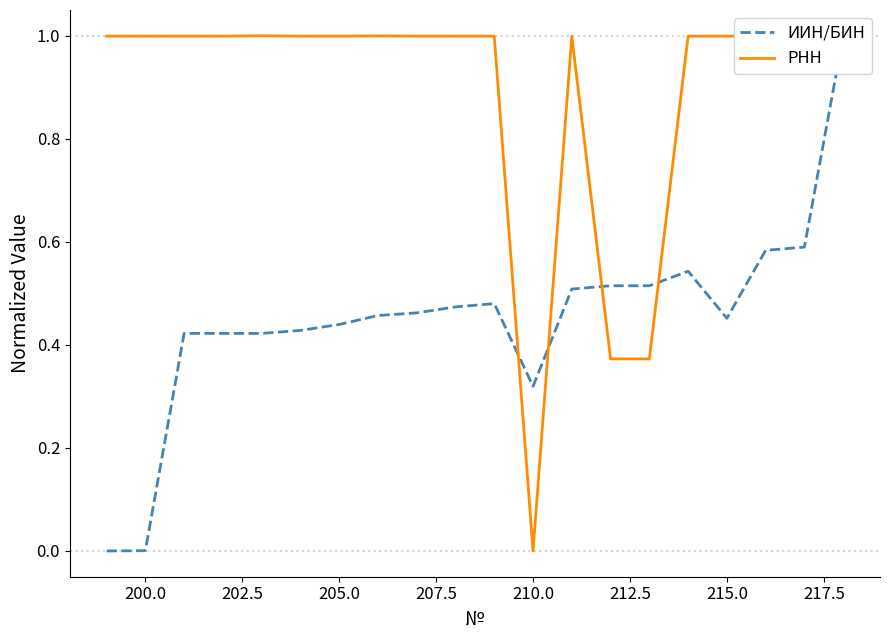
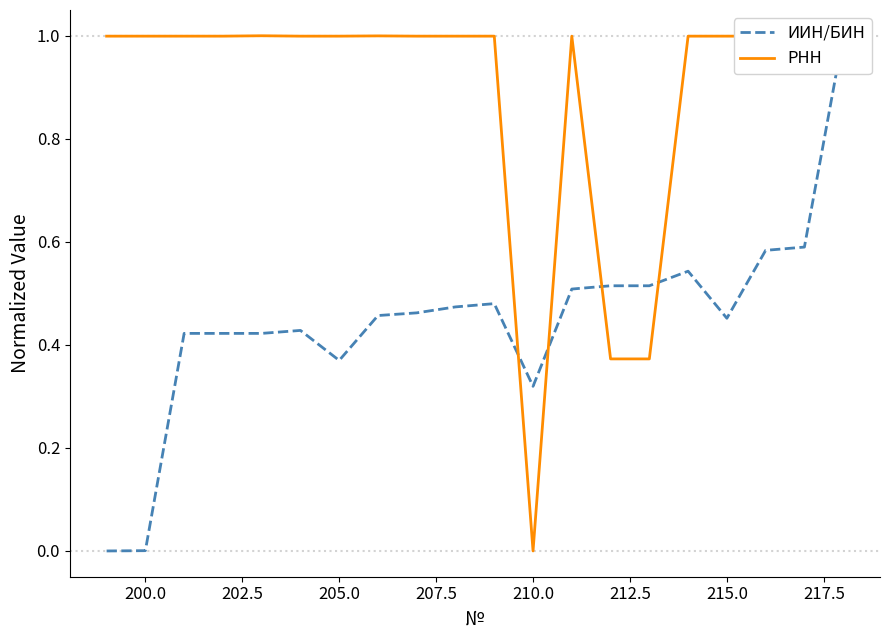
  {
    "ИИН/БИН": {
      "200.0": 0.00,
-     "205.0": 0.44,
+     "205.0": 0.37,
      "210.0": 0.32,
      "215.0": 0.45
    },
    "РНН": {
      "200.0": 1.00,
      "205.0": 1.00,
      "210.0": 0.00,
      "215.0": 1.00
    }
  }
